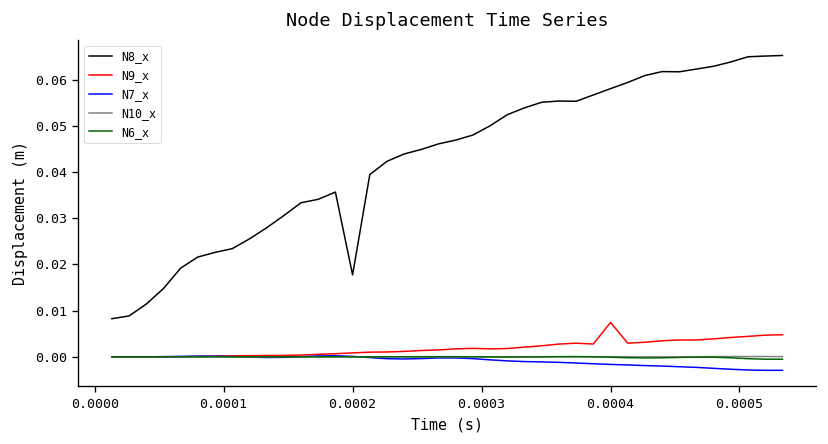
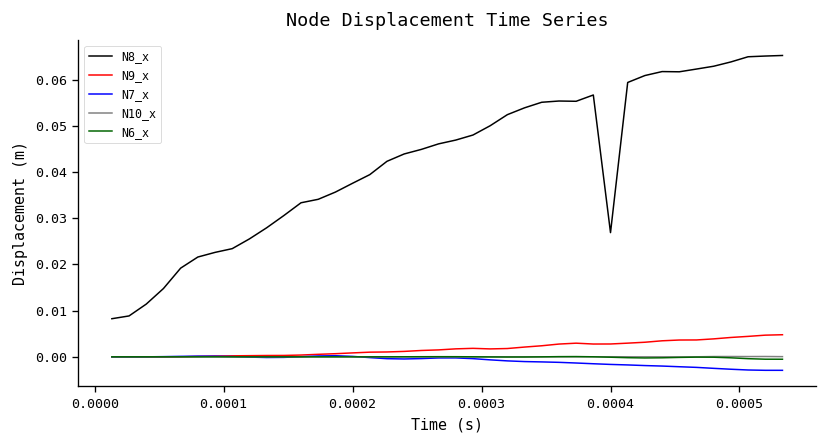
  {
    "N8_x": {
-     "0.0002": 0.018,
-     "0.0004": 0.058
+     "0.0002": 0.038,
+     "0.0004": 0.027
    },
    "N9_x": {
      "0.0002": 0.001,
-     "0.0004": 0.007
+     "0.0004": 0.003
    },
    "N7_x": {
      "0.0004": -0.002
    }
  }
